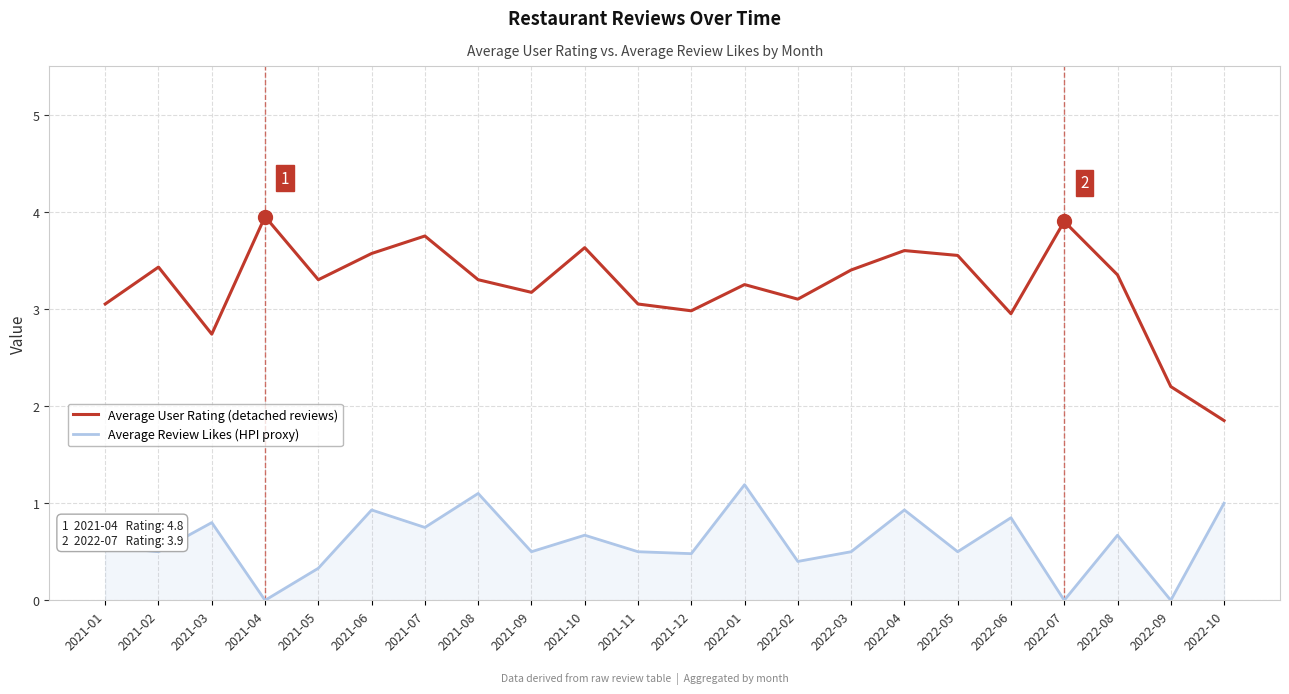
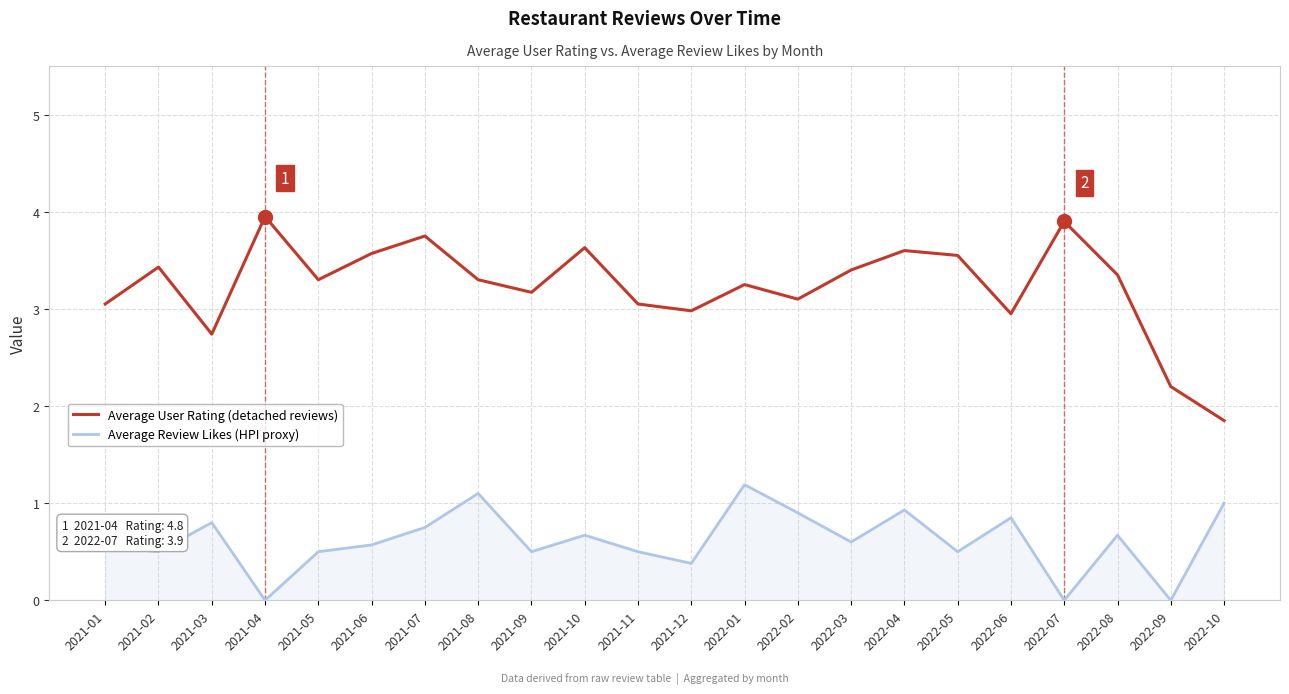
  {
    "Average Review Likes (HPI proxy)": {
      "2021-02": 0.5,
      "2021-03": 0.8,
      "2021-04": 0.0,
-     "2021-05": 0.3,
-     "2021-06": 0.9,
+     "2021-05": 0.5,
+     "2021-06": 0.6,
      "2021-07": 0.8,
      "2021-08": 1.1,
      "2021-09": 0.5,
      "2021-10": 0.7,
      "2021-11": 0.5,
-     "2021-12": 0.5,
+     "2021-12": 0.4,
      "2022-01": 1.2,
-     "2022-02": 0.4,
-     "2022-03": 0.5,
+     "2022-02": 0.9,
+     "2022-03": 0.6,
      "2022-04": 0.9,
      "2022-05": 0.5,
      "2022-06": 0.9,
      "2022-07": 0.0,
      "2022-08": 0.7,
      "2022-09": 0.0,
      "2022-10": 1.0
    }
  }
